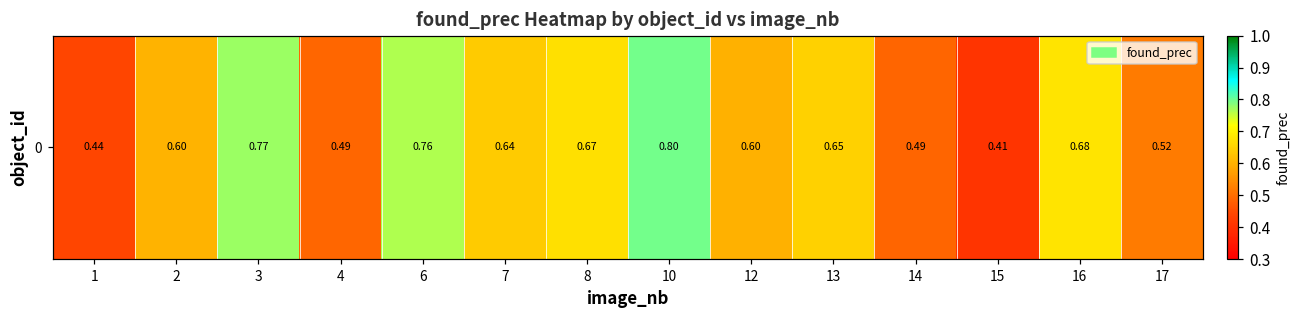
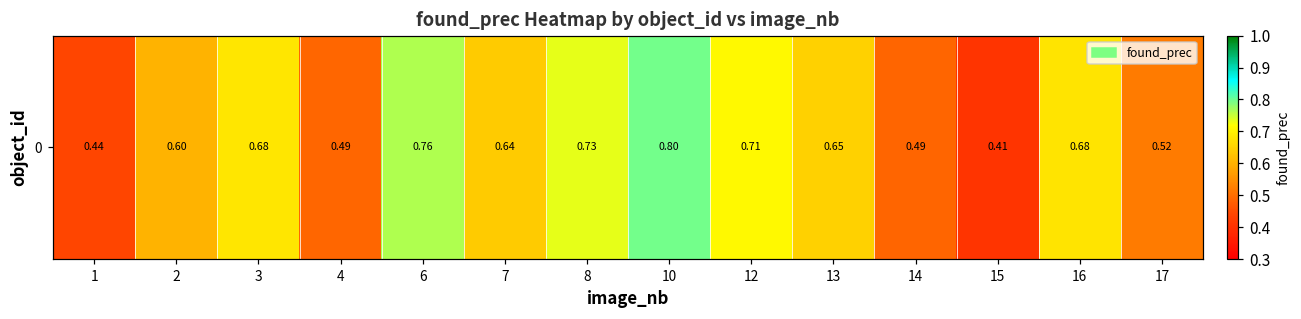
  {
    "0": {
      "1": 0.44,
      "2": 0.60,
-     "3": 0.77,
+     "3": 0.68,
      "4": 0.49,
      "6": 0.76,
      "7": 0.64,
-     "8": 0.67,
+     "8": 0.73,
      "10": 0.80,
-     "12": 0.60,
+     "12": 0.71,
      "13": 0.65,
      "14": 0.49,
      "15": 0.41,
      "16": 0.68,
      "17": 0.52
    }
  }
